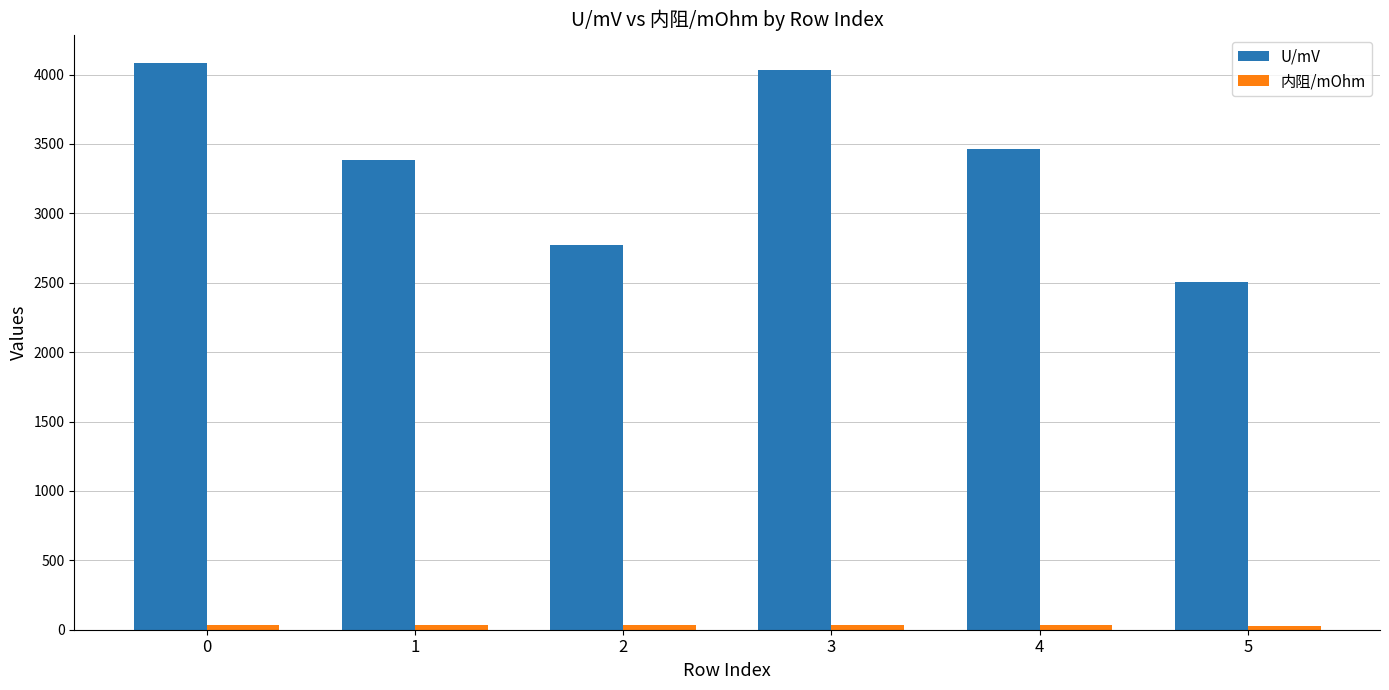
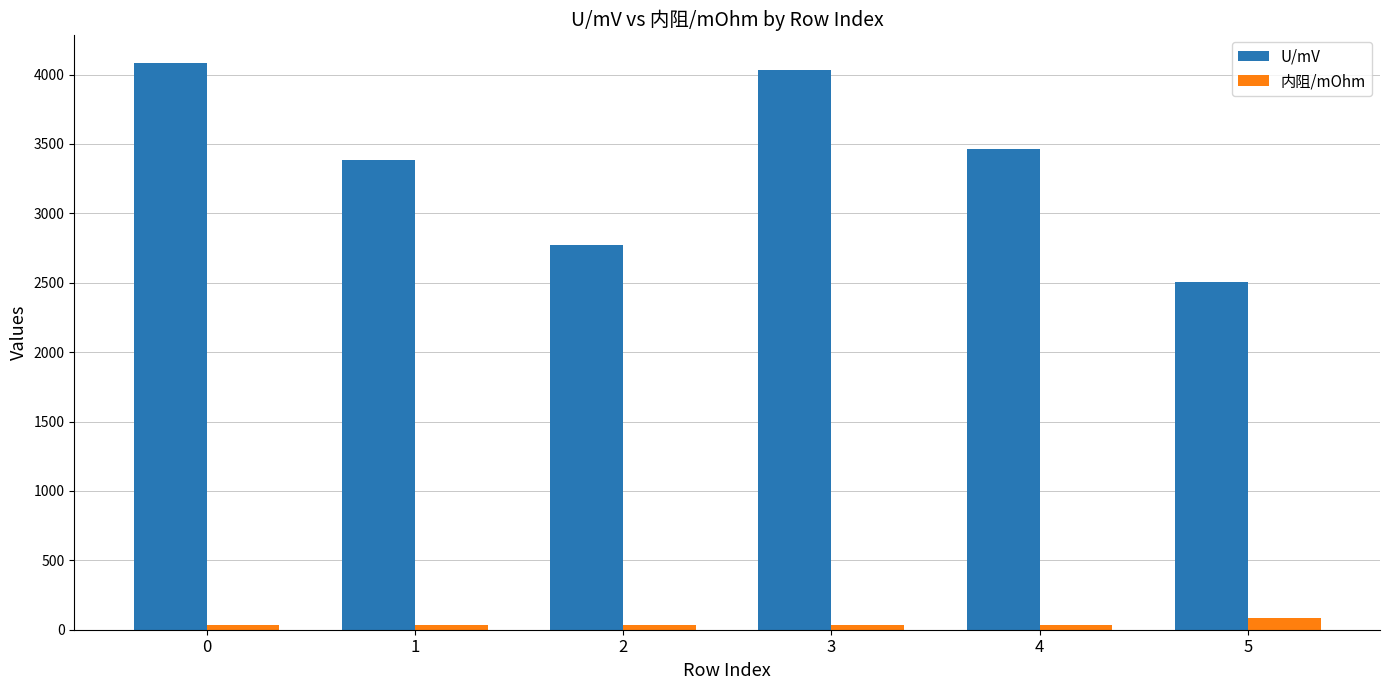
  {
    "U/mV": {
      "0": 4080,
      "1": 3380,
      "2": 2770,
      "3": 4030,
      "4": 3460,
      "5": 2500
    },
    "内阻/mOhm": {
      "0": 30,
      "1": 40,
      "2": 40,
      "3": 40,
      "4": 40,
-     "5": 30
+     "5": 90
    }
  }
